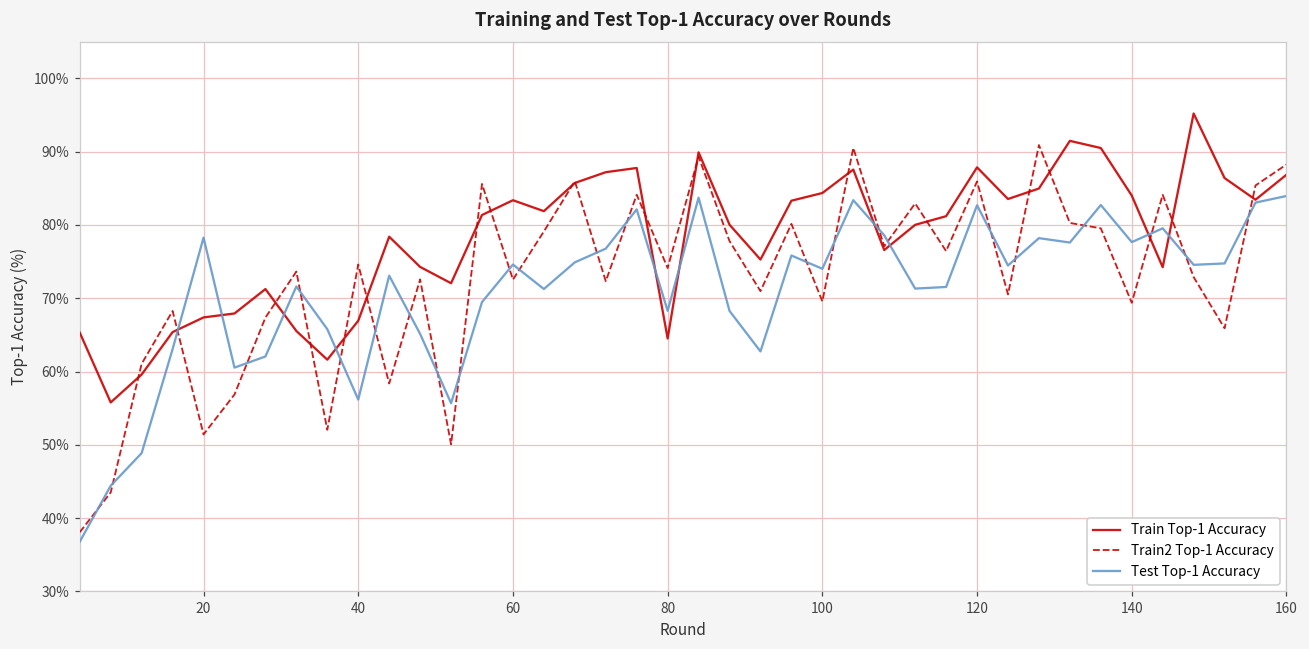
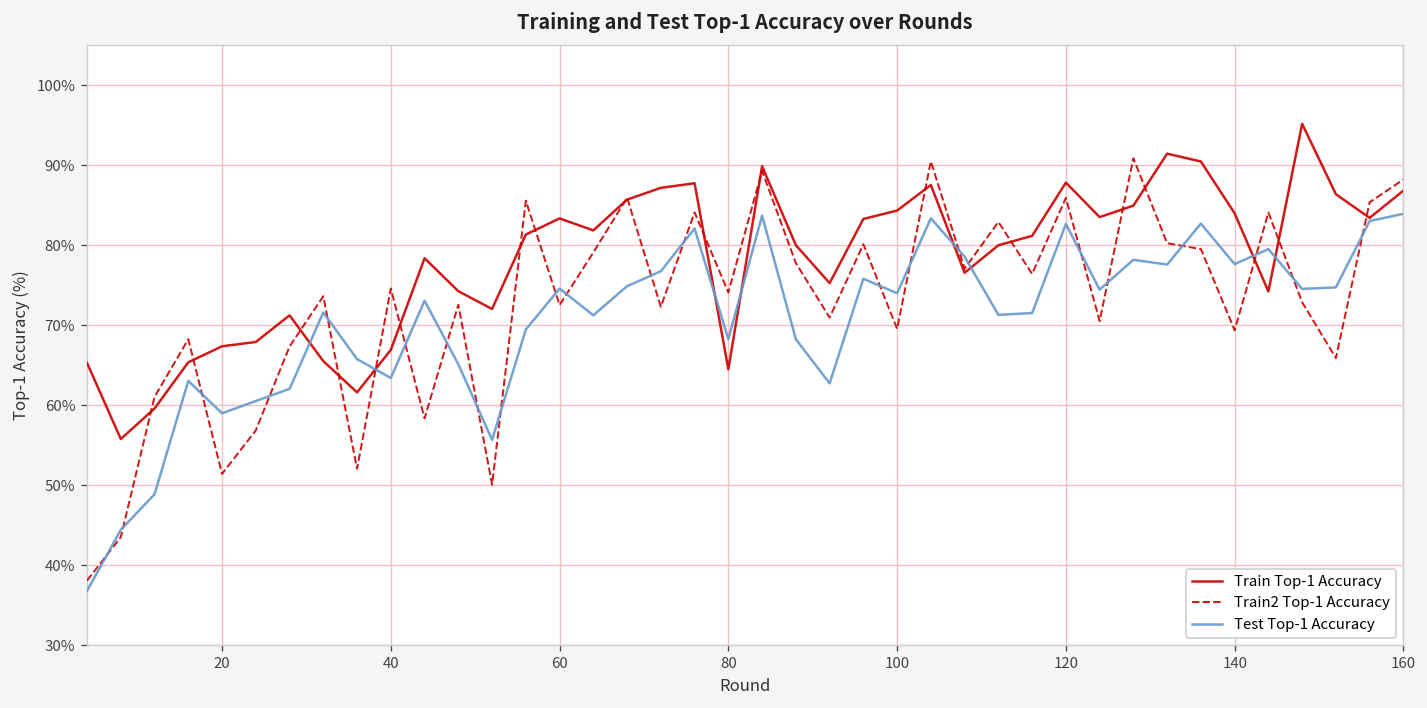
  {
    "Test Top-1 Accuracy": {
-     "20": "78%",
-     "40": "56%",
+     "20": "59%",
+     "40": "63%",
      "60": "75%",
      "80": "68%",
      "100": "74%",
      "120": "83%",
      "140": "78%",
      "160": "84%"
    }
  }
